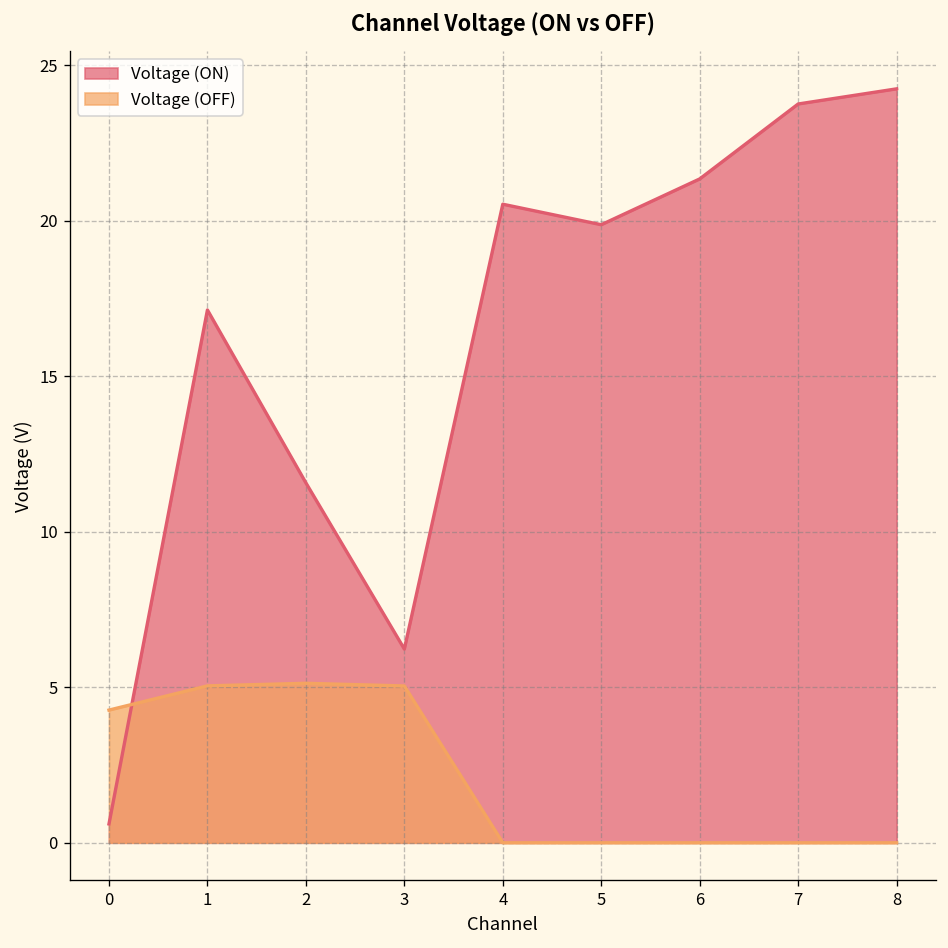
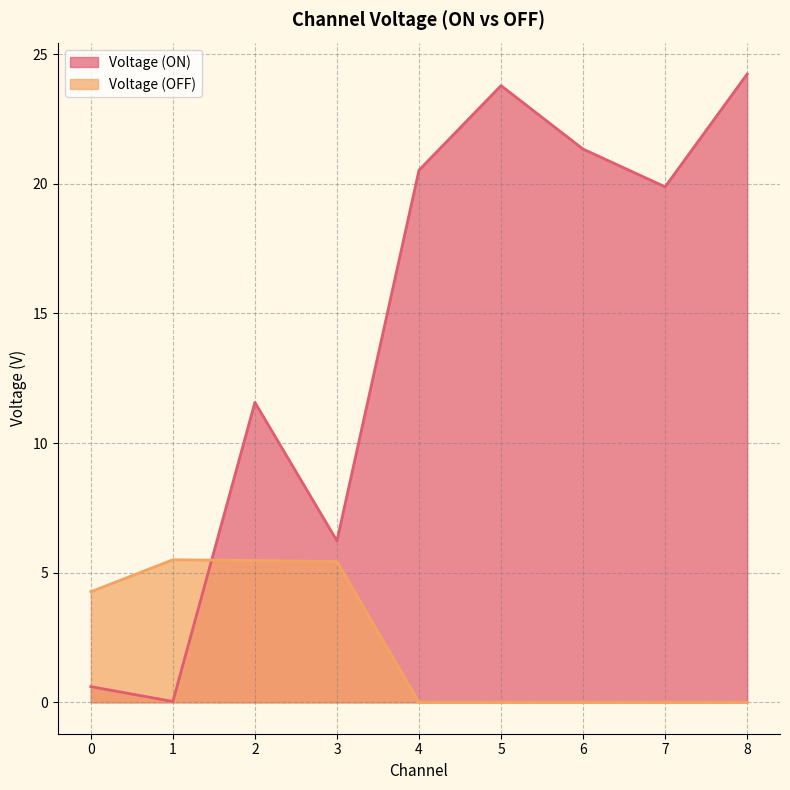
  {
    "Voltage (ON)": {
      "0": 0.6,
-     "1": 17.1,
+     "1": 0.0,
      "2": 11.6,
      "3": 6.2,
      "4": 20.5,
-     "5": 19.9,
+     "5": 23.8,
      "6": 21.3,
-     "7": 23.7,
+     "7": 19.9,
      "8": 24.2
    },
    "Voltage (OFF)": {
      "0": 4.3,
-     "1": 5.0,
-     "2": 5.1,
-     "3": 5.0,
+     "1": 5.5,
+     "2": 5.5,
+     "3": 5.4,
      "4": 0.0,
      "5": 0.0,
      "6": 0.0,
      "7": 0.0,
      "8": 0.0
    }
  }
